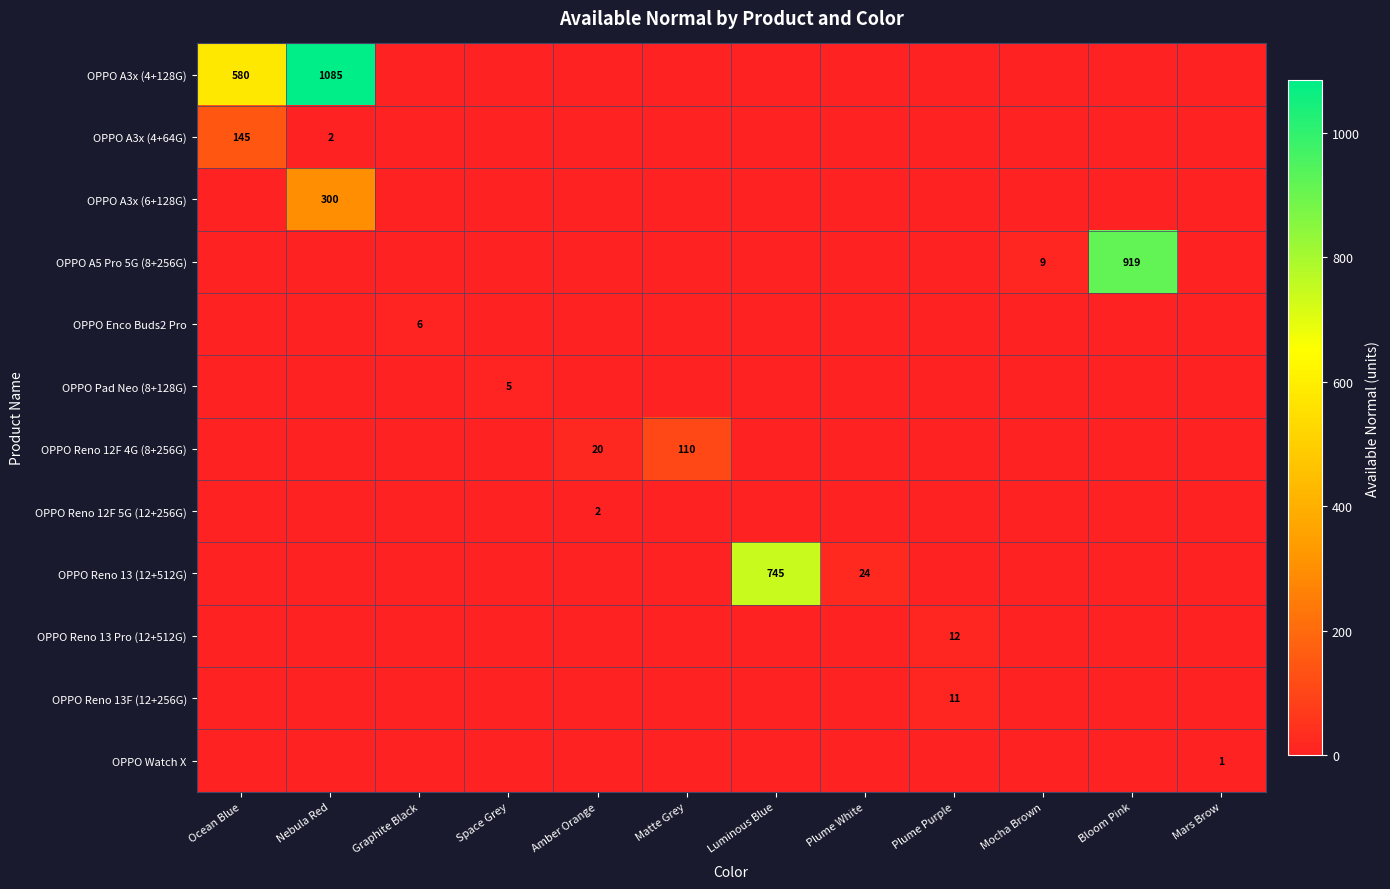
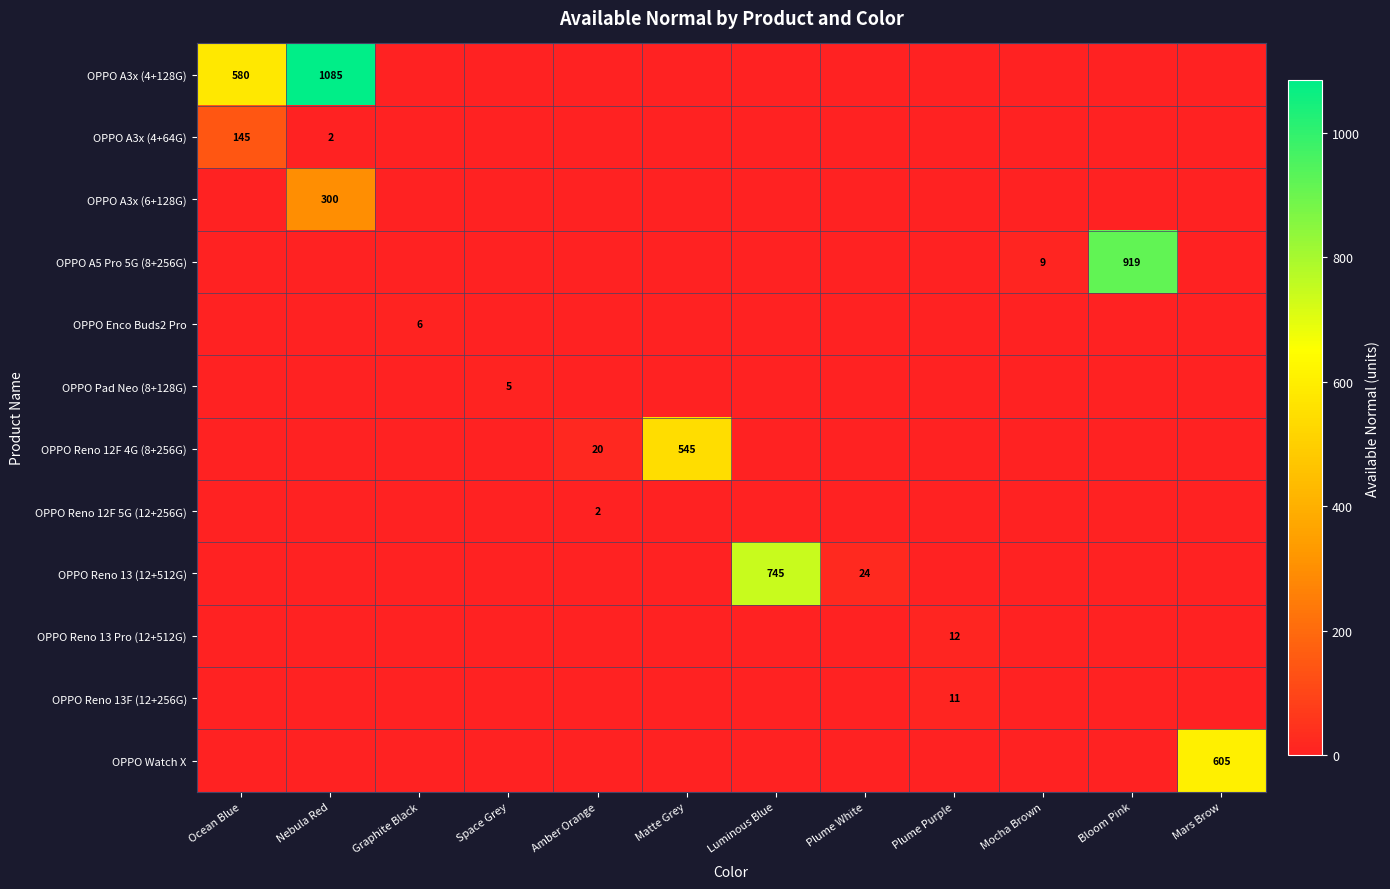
  {
    "OPPO A3x (4+128G)": {
      "Ocean Blue": 580,
      "Nebula Red": 1085
    },
    "OPPO A3x (4+64G)": {
      "Ocean Blue": 145,
      "Nebula Red": 2
    },
    "OPPO A3x (6+128G)": {
      "Nebula Red": 300
    },
    "OPPO A5 Pro 5G (8+256G)": {
      "Mocha Brown": 9,
      "Bloom Pink": 919
    },
    "OPPO Enco Buds2 Pro": {
      "Graphite Black": 6
    },
    "OPPO Pad Neo (8+128G)": {
      "Space Grey": 5
    },
    "OPPO Reno 12F 4G (8+256G)": {
      "Amber Orange": 20,
-     "Matte Grey": 110
+     "Matte Grey": 545
    },
    "OPPO Reno 12F 5G (12+256G)": {
      "Amber Orange": 2
    },
    "OPPO Reno 13 (12+512G)": {
      "Luminous Blue": 745,
      "Plume White": 24
    },
    "OPPO Reno 13 Pro (12+512G)": {
      "Plume Purple": 12
    },
    "OPPO Reno 13F (12+256G)": {
      "Plume Purple": 11
    },
    "OPPO Watch X": {
-     "Mars Brow": 1
+     "Mars Brow": 605
    }
  }
